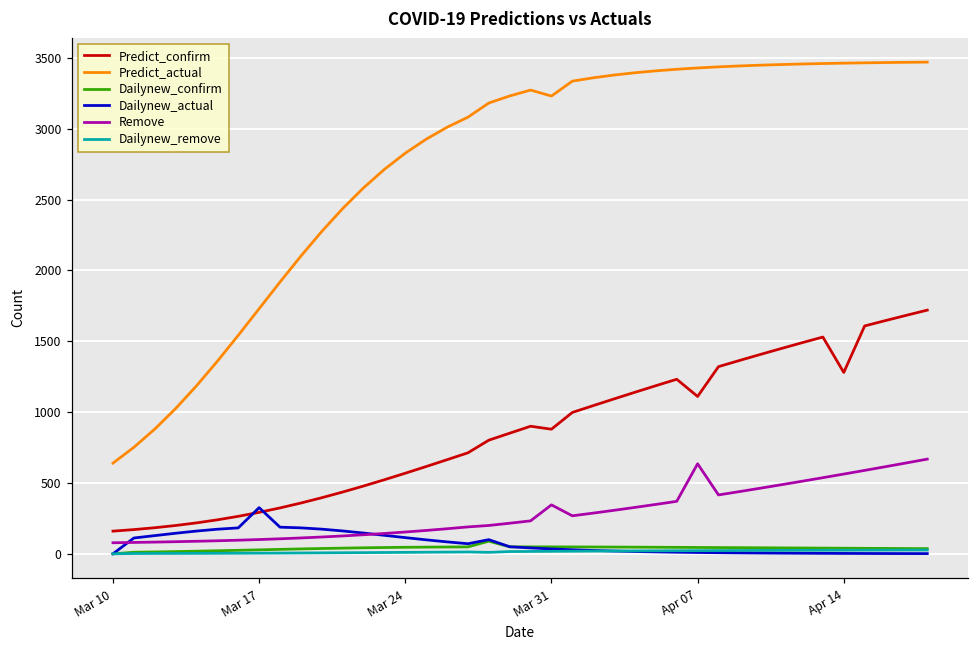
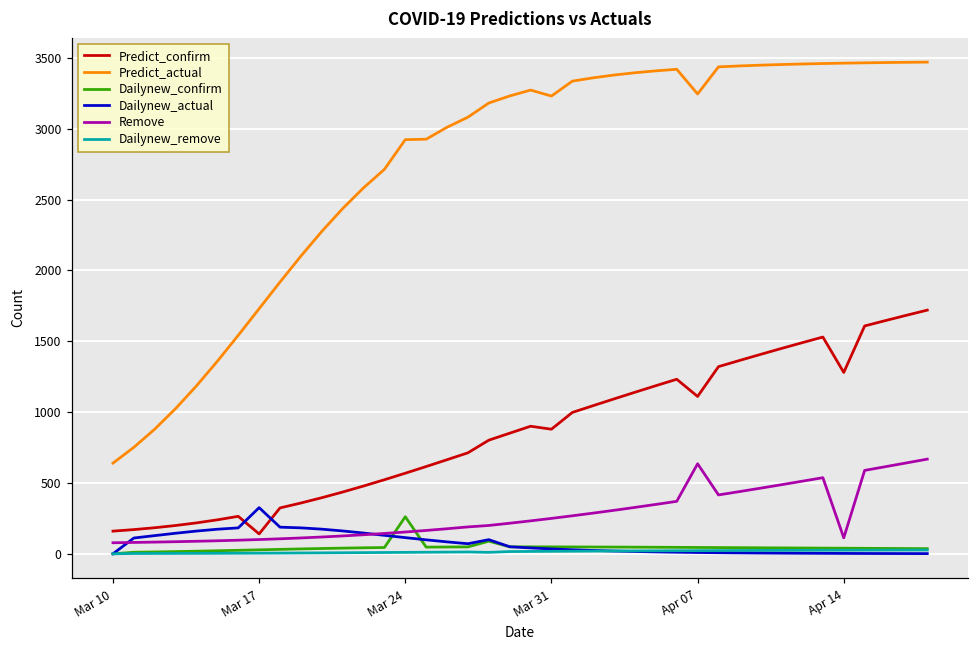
  {
    "Predict_confirm": {
      "Mar 10": 160,
-     "Mar 17": 290,
+     "Mar 17": 140,
      "Mar 24": 570,
      "Mar 31": 880,
      "Apr 07": 1110,
      "Apr 14": 1280
    },
    "Predict_actual": {
      "Mar 10": 640,
      "Mar 17": 1730,
-     "Mar 24": 2830,
+     "Mar 24": 2920,
      "Mar 31": 3230,
-     "Apr 07": 3430,
+     "Apr 07": 3250,
      "Apr 14": 3460
    },
    "Dailynew_confirm": {
      "Mar 17": 30,
-     "Mar 24": 50,
+     "Mar 24": 260,
      "Apr 07": 40
    },
    "Dailynew_actual": {
      "Mar 17": 330,
      "Mar 24": 110,
      "Apr 14": 0
    },
    "Remove": {
      "Mar 10": 80,
      "Mar 17": 100,
      "Mar 24": 150,
-     "Mar 31": 350,
+     "Mar 31": 250,
      "Apr 07": 640,
-     "Apr 14": 560
+     "Apr 14": 110
    },
    "Dailynew_remove": {
      "Mar 17": 0,
      "Mar 24": 10
    }
  }
